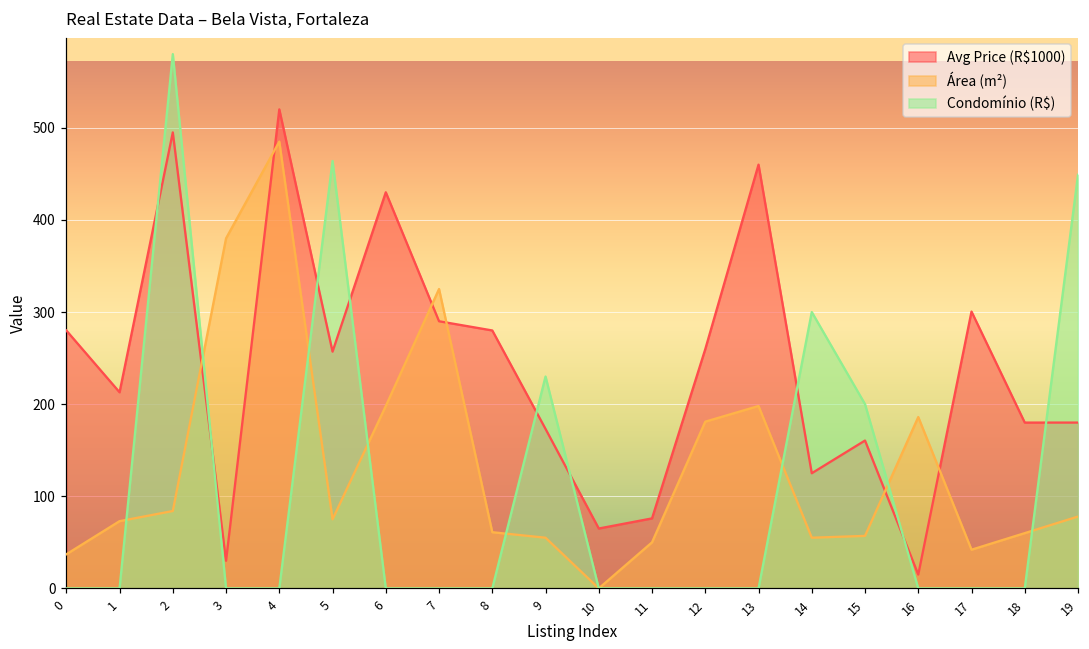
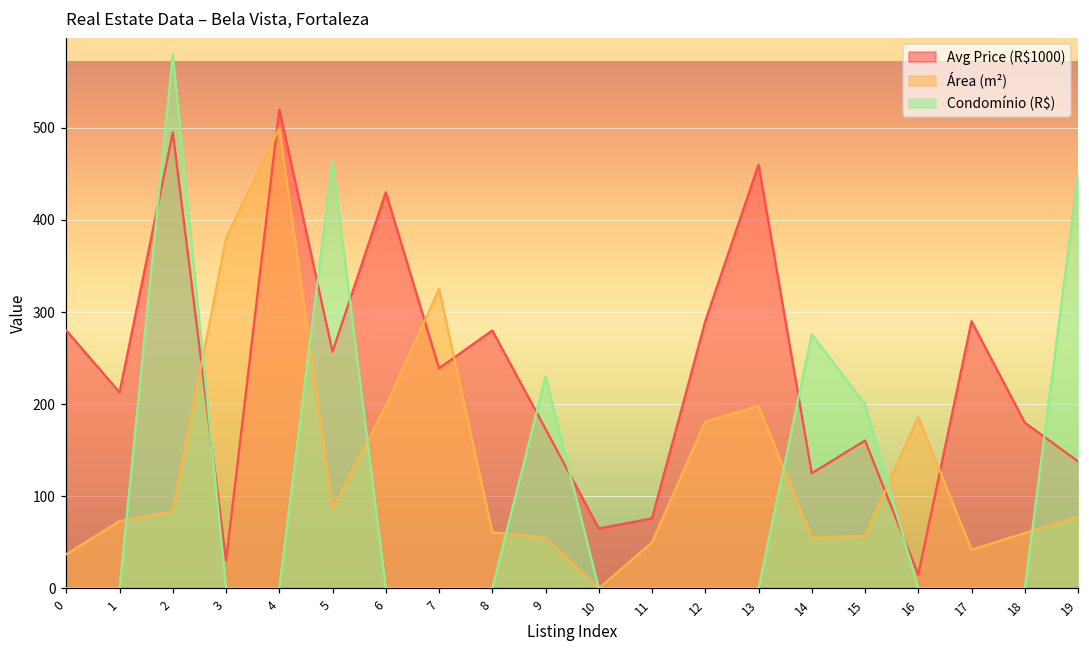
  {
    "Avg Price (R$1000)": {
      "0": 280,
      "1": 210,
      "2": 500,
      "3": 30,
      "4": 520,
      "5": 260,
      "6": 430,
-     "7": 290,
+     "7": 240,
      "8": 280,
      "9": 170,
      "10": 70,
      "11": 80,
-     "12": 260,
+     "12": 290,
      "13": 460,
      "14": 130,
      "15": 160,
      "16": 20,
-     "17": 300,
+     "17": 290,
      "18": 180,
-     "19": 180
+     "19": 140
    },
    "Área (m²)": {
      "0": 40,
      "1": 70,
      "2": 80,
      "3": 380,
-     "4": 490,
-     "5": 80,
+     "4": 500,
+     "5": 90,
      "6": 200,
      "7": 330,
      "8": 60,
      "9": 60,
      "11": 50,
      "12": 180,
      "13": 200,
      "14": 60,
      "15": 60,
      "16": 190,
      "17": 40,
      "18": 60,
      "19": 80
    },
    "Condomínio (R$)": {
      "0": 0,
      "1": 0,
      "2": 580,
      "3": 0,
      "4": 0,
      "5": 460,
      "6": 0,
      "7": 0,
      "8": 0,
      "9": 230,
      "11": 0,
      "12": 0,
      "13": 0,
-     "14": 300,
+     "14": 280,
      "15": 200,
      "16": 0,
      "17": 0,
      "18": 0,
      "19": 450
    }
  }
